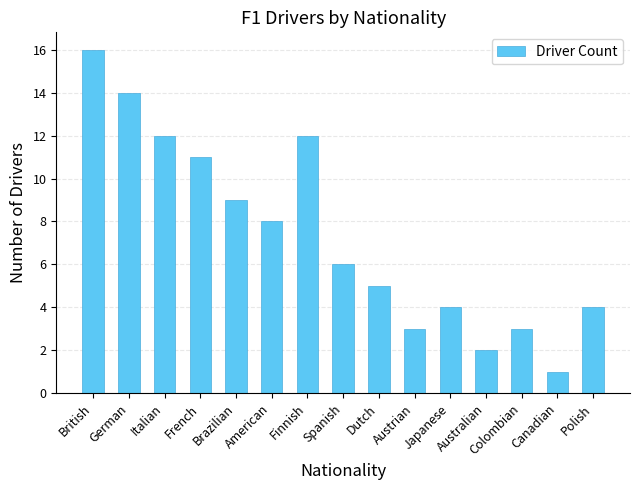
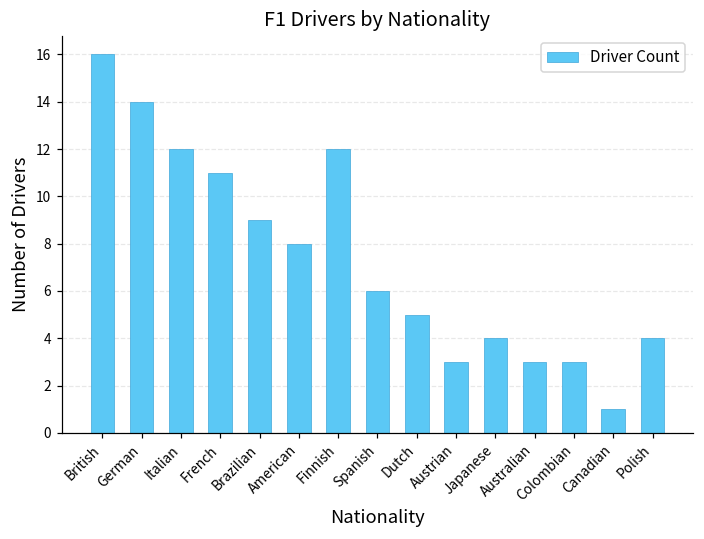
  {
    "British": 16,
    "German": 14,
    "Italian": 12,
    "French": 11,
    "Brazilian": 9,
    "American": 8,
    "Finnish": 12,
    "Spanish": 6,
    "Dutch": 5,
    "Austrian": 3,
    "Japanese": 4,
-   "Australian": 2,
+   "Australian": 3,
    "Colombian": 3,
    "Canadian": 1,
    "Polish": 4
  }
